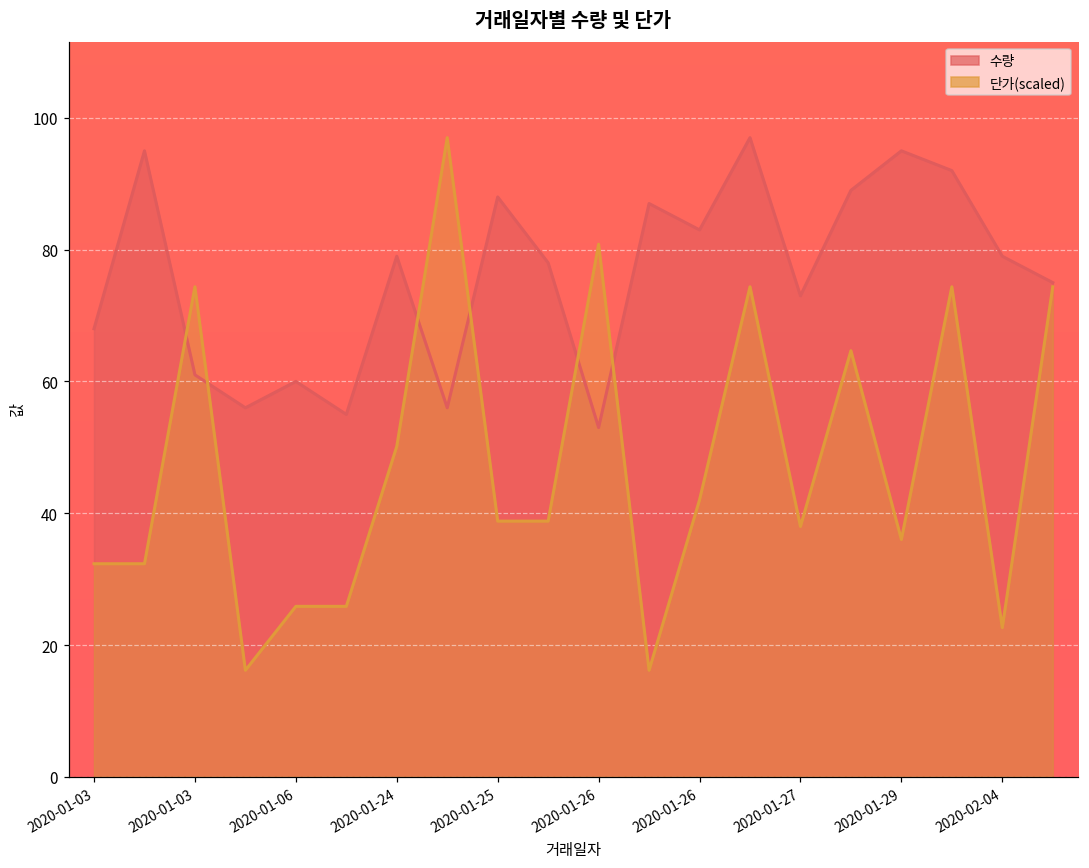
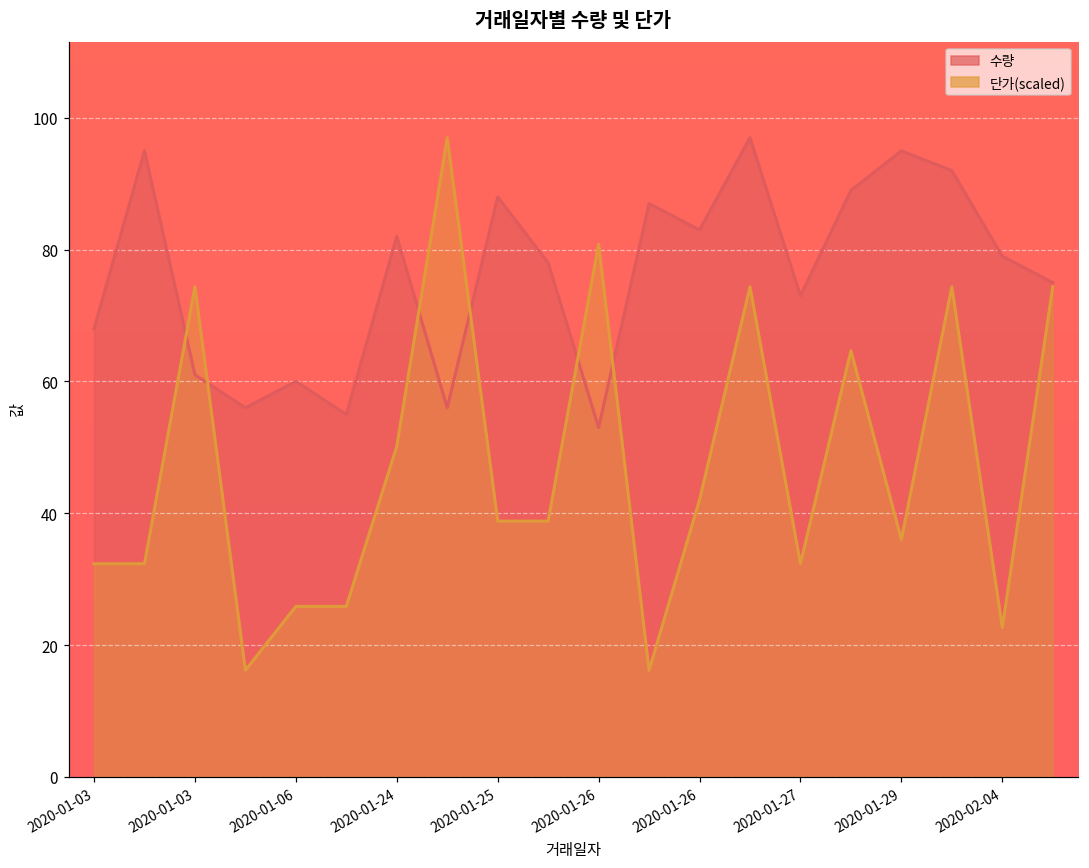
  {
    "수량": {
-     "2020-01-24": 79,
+     "2020-01-24": 82,
      "2020-01-27": 73,
      "2020-01-29": 95
    },
    "단가(scaled)": {
      "2020-01-24": 50,
-     "2020-01-27": 38,
+     "2020-01-27": 32,
      "2020-01-29": 36
    }
  }
